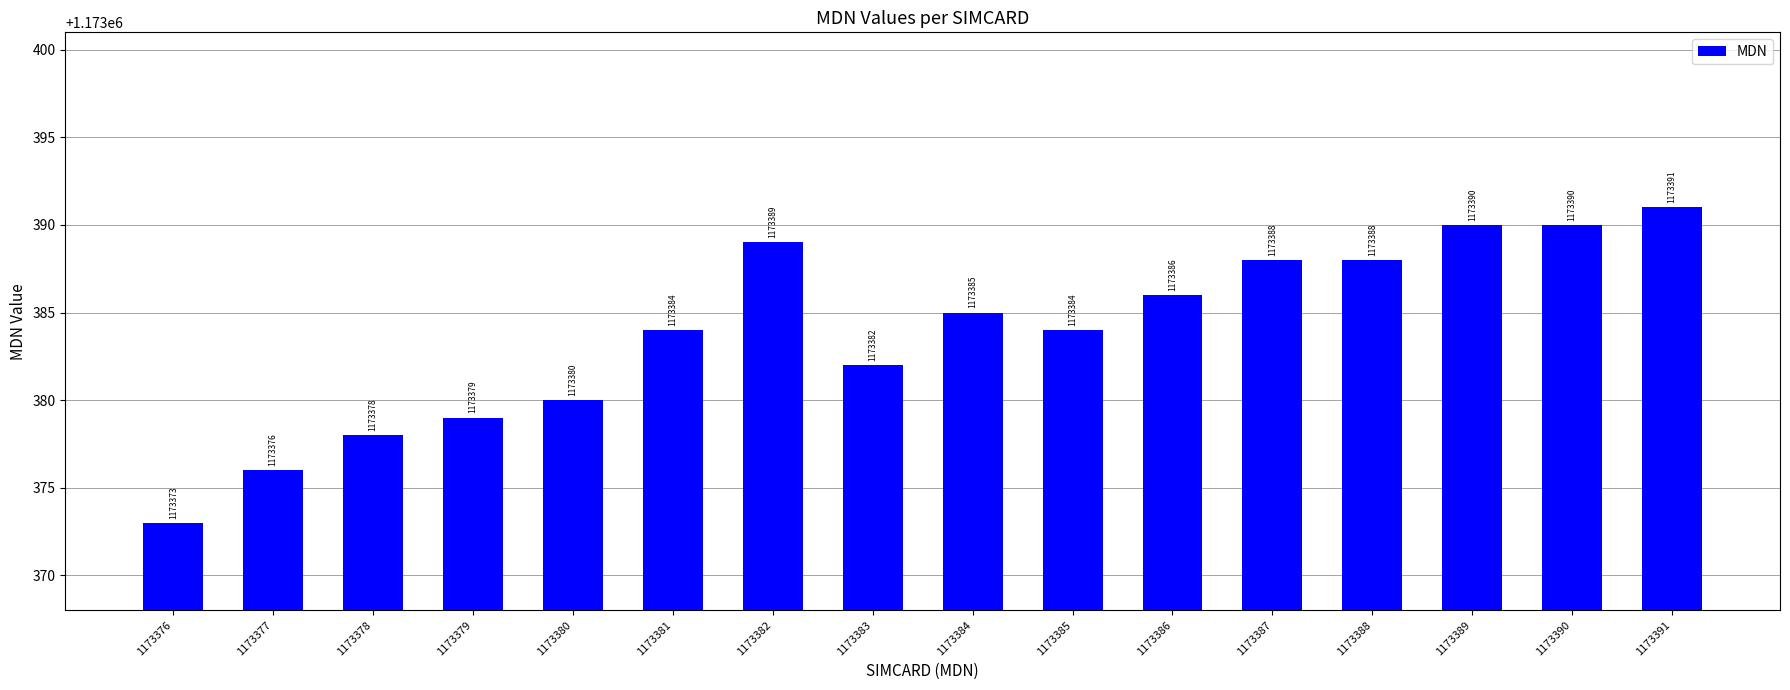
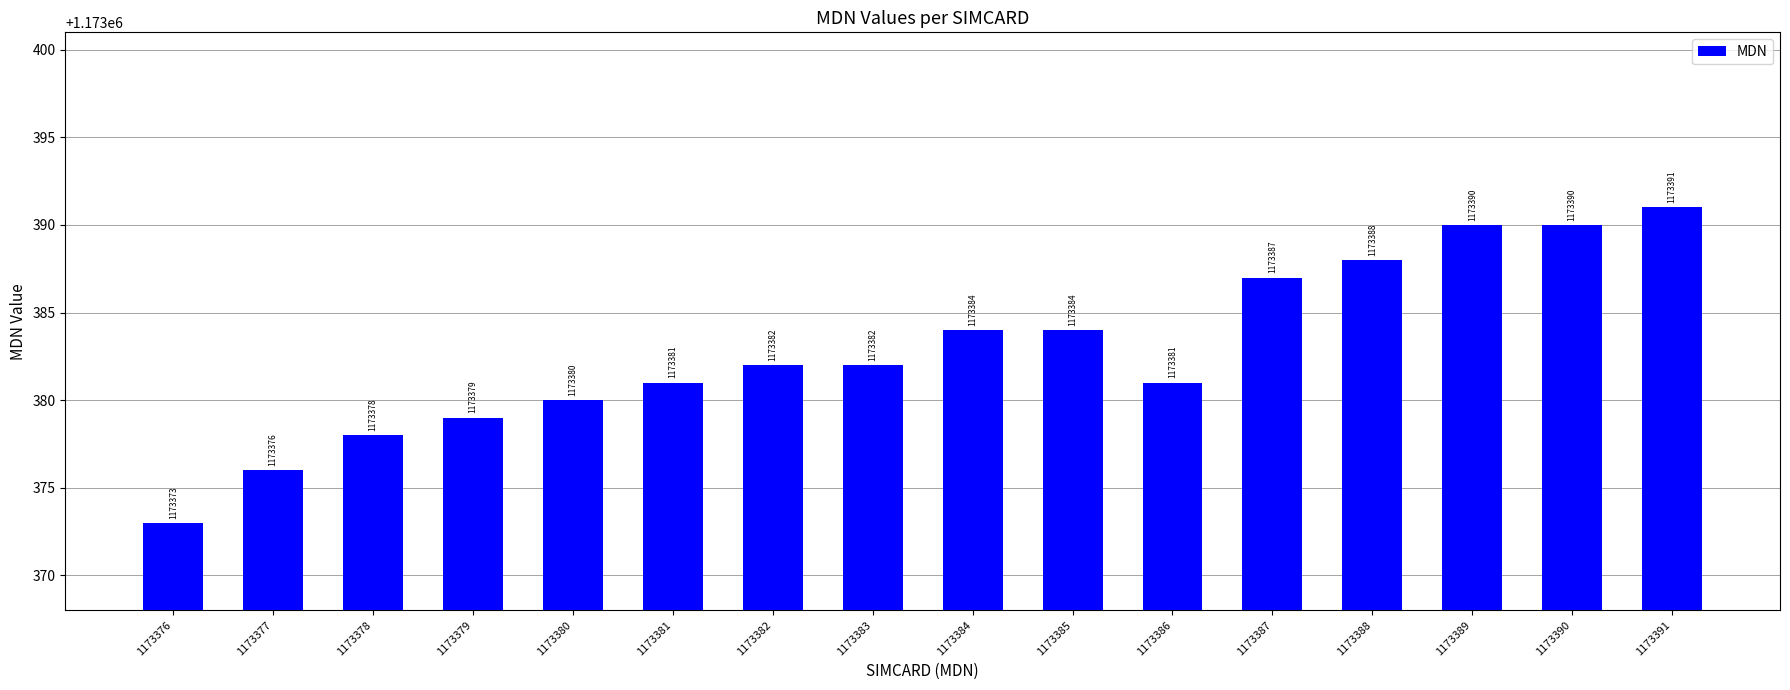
  {
    "1173376": 1173373,
    "1173377": 1173376,
    "1173378": 1173378,
    "1173379": 1173379,
    "1173380": 1173380,
-   "1173381": 1173384,
-   "1173382": 1173389,
+   "1173381": 1173381,
+   "1173382": 1173382,
    "1173383": 1173382,
-   "1173384": 1173385,
+   "1173384": 1173384,
    "1173385": 1173384,
-   "1173386": 1173386,
-   "1173387": 1173388,
+   "1173386": 1173381,
+   "1173387": 1173387,
    "1173388": 1173388,
    "1173389": 1173390,
    "1173390": 1173390,
    "1173391": 1173391
  }
